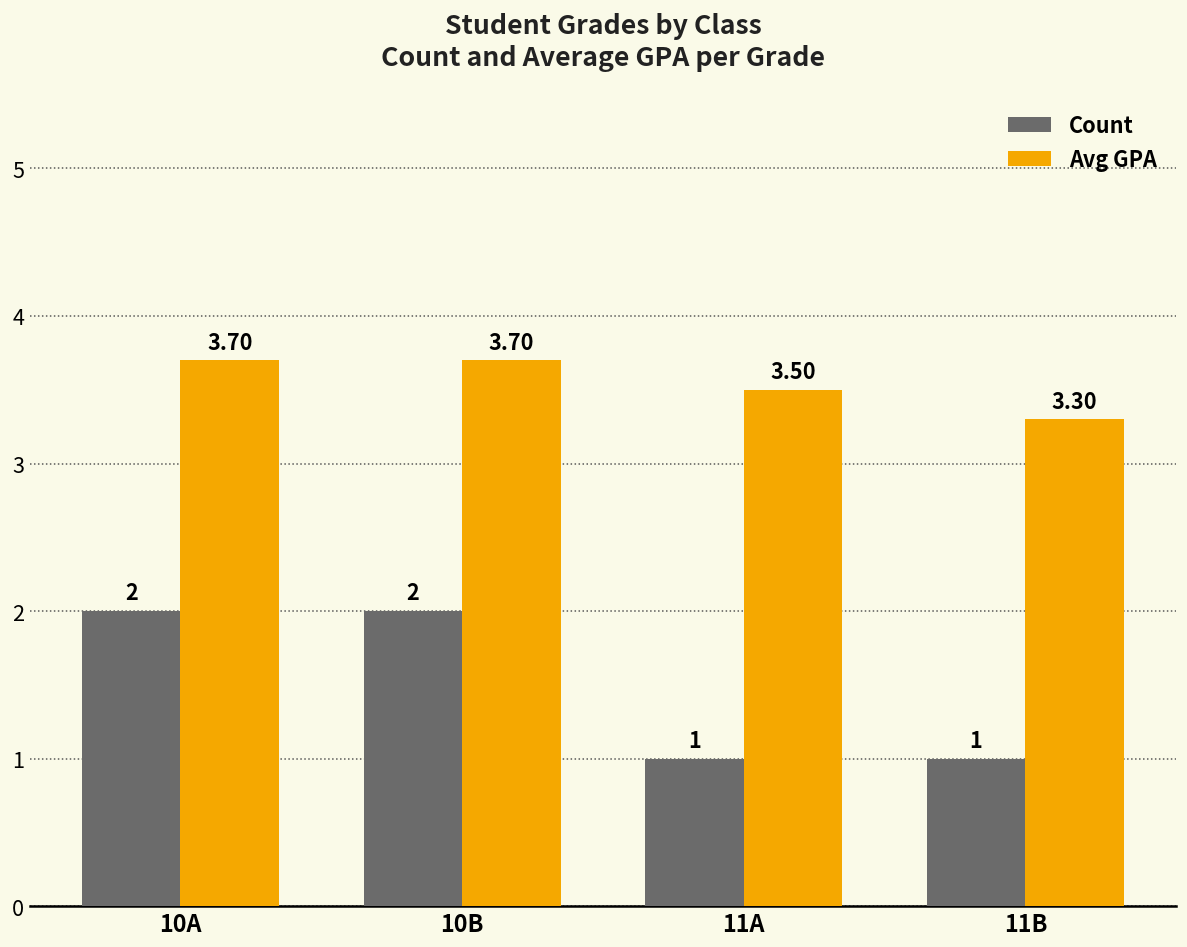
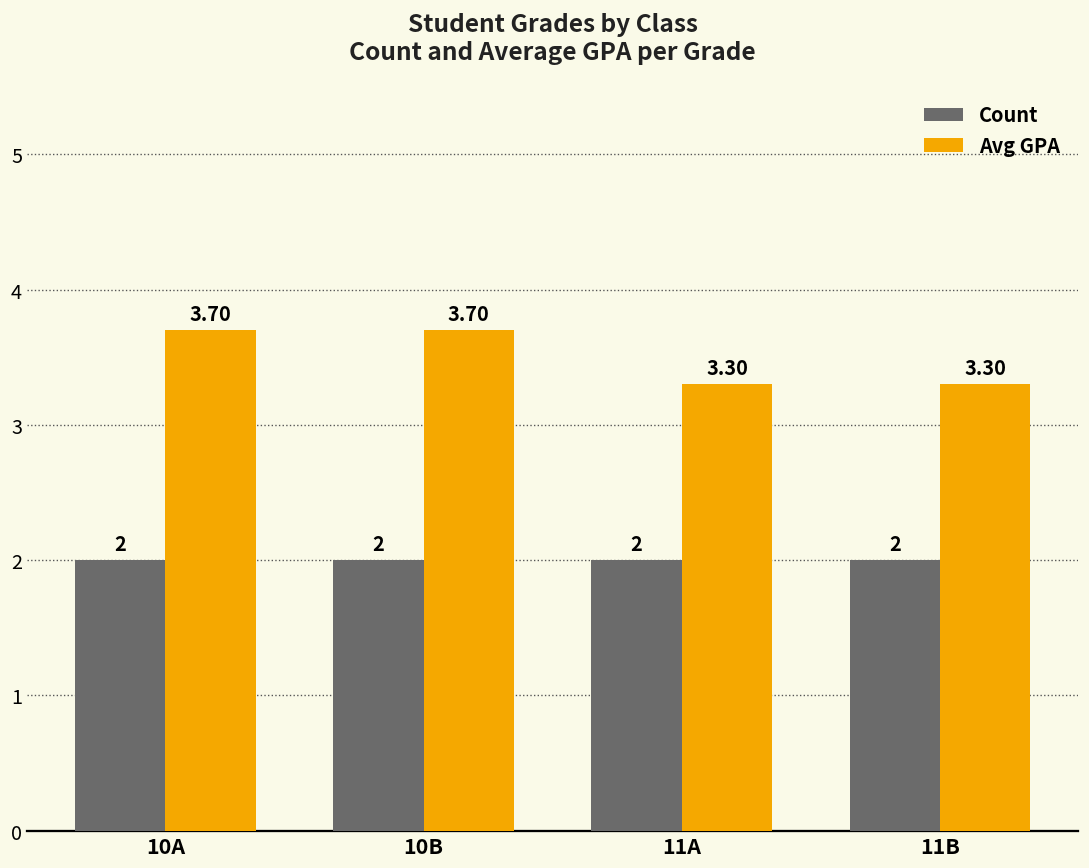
  {
    "Count": {
      "10A": 2,
      "10B": 2,
-     "11A": 1,
-     "11B": 1
+     "11A": 2,
+     "11B": 2
    },
    "Avg GPA": {
      "10A": 3.70,
      "10B": 3.70,
-     "11A": 3.50,
+     "11A": 3.30,
      "11B": 3.30
    }
  }
